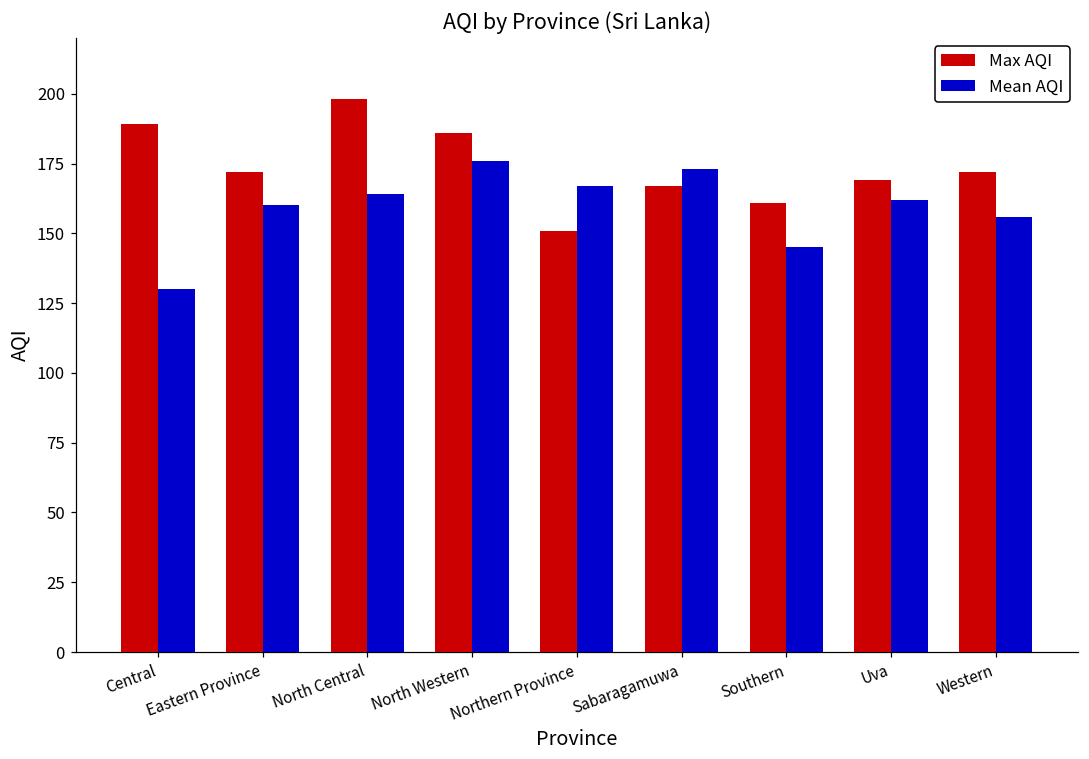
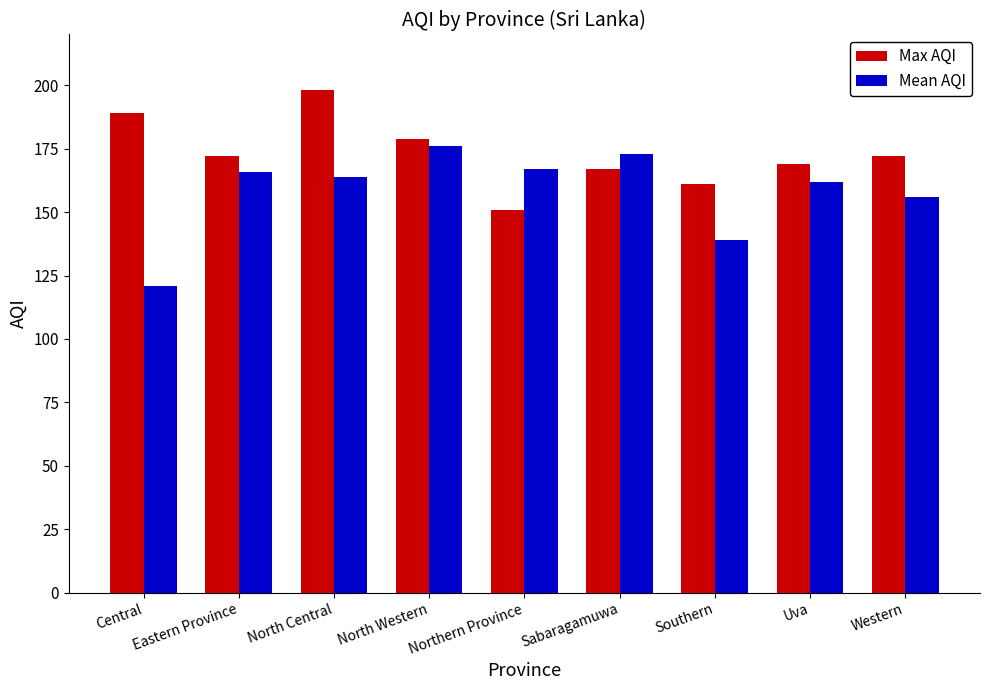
  {
    "Max AQI": {
      "Central": 189,
      "Eastern Province": 172,
      "North Central": 198,
-     "North Western": 186,
+     "North Western": 179,
      "Northern Province": 151,
      "Sabaragamuwa": 167,
      "Southern": 161,
      "Uva": 169,
      "Western": 172
    },
    "Mean AQI": {
-     "Central": 130,
-     "Eastern Province": 160,
+     "Central": 121,
+     "Eastern Province": 166,
      "North Central": 164,
      "North Western": 176,
      "Northern Province": 167,
      "Sabaragamuwa": 173,
-     "Southern": 145,
+     "Southern": 139,
      "Uva": 162,
      "Western": 156
    }
  }
